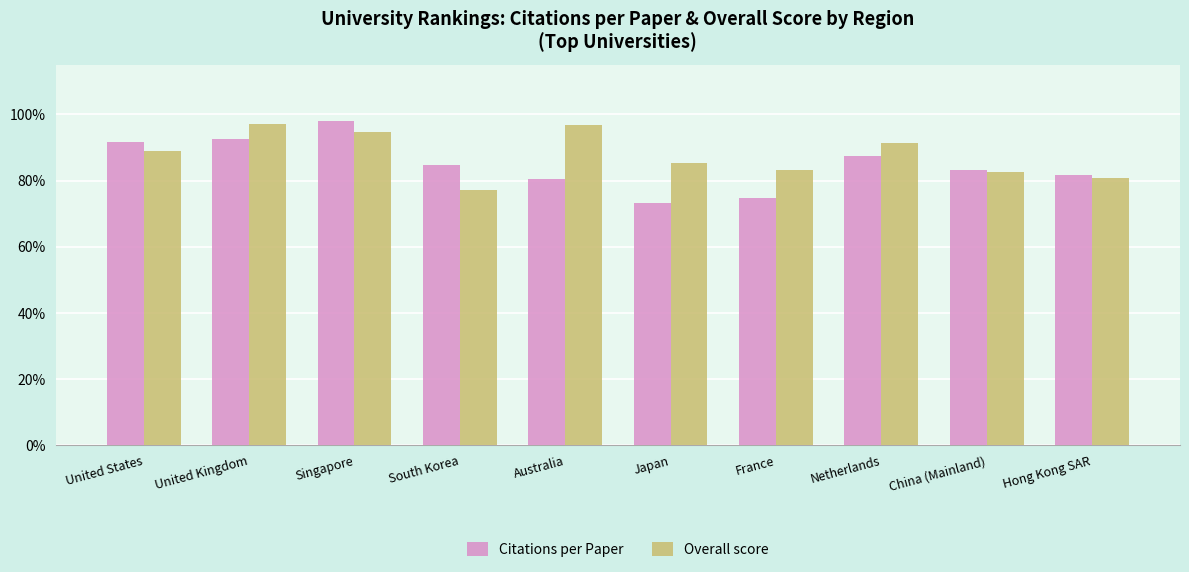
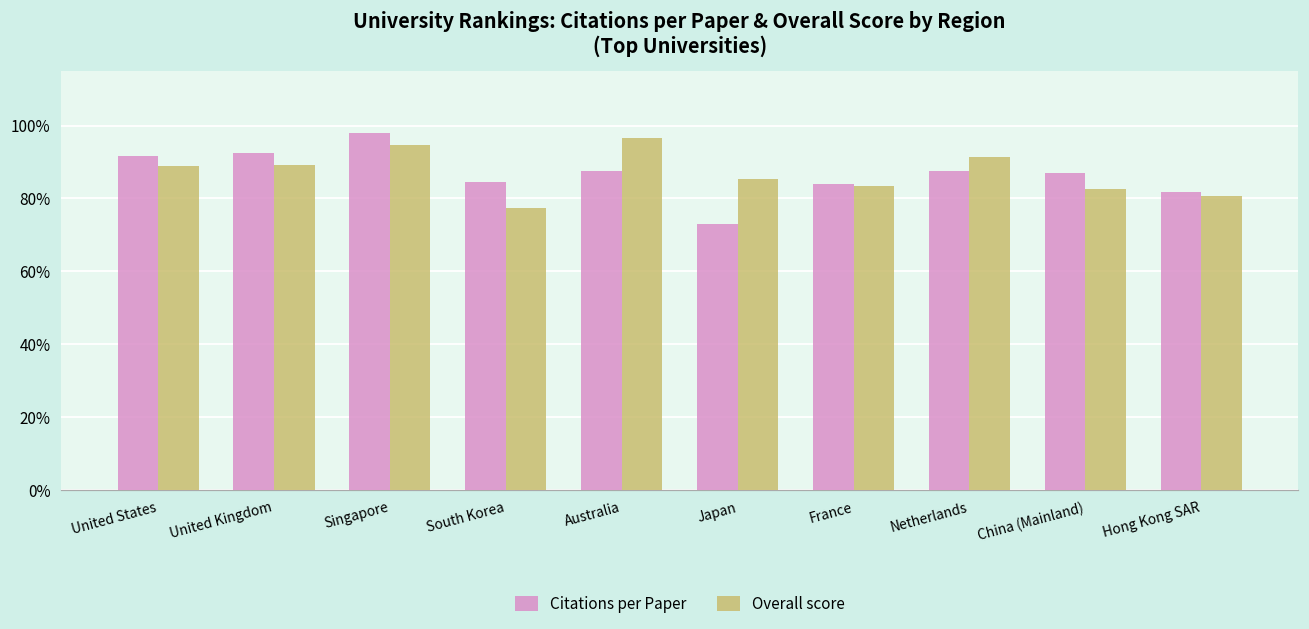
  {
    "Citations per Paper": {
      "United States": "92%",
      "United Kingdom": "93%",
      "Singapore": "98%",
      "South Korea": "85%",
-     "Australia": "80%",
+     "Australia": "87%",
      "Japan": "73%",
-     "France": "75%",
+     "France": "84%",
      "Netherlands": "87%",
-     "China (Mainland)": "83%",
+     "China (Mainland)": "87%",
      "Hong Kong SAR": "82%"
    },
    "Overall score": {
      "United States": "89%",
-     "United Kingdom": "97%",
+     "United Kingdom": "89%",
      "Singapore": "95%",
      "South Korea": "77%",
      "Australia": "97%",
      "Japan": "85%",
      "France": "83%",
      "Netherlands": "91%",
      "China (Mainland)": "83%",
      "Hong Kong SAR": "81%"
    }
  }
